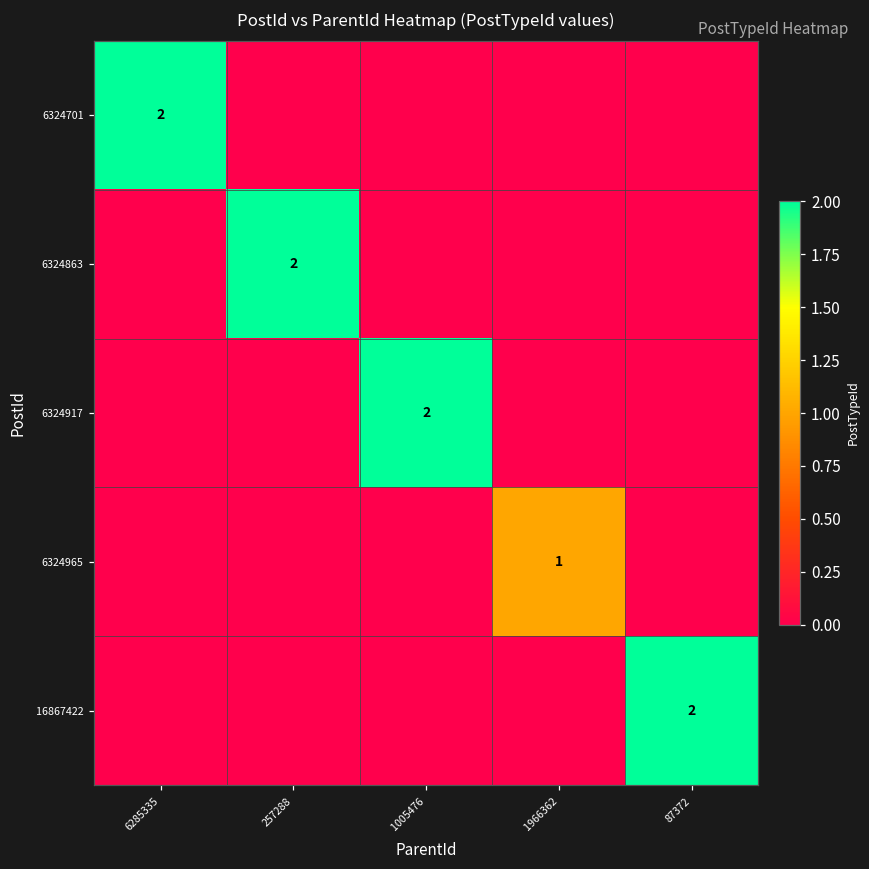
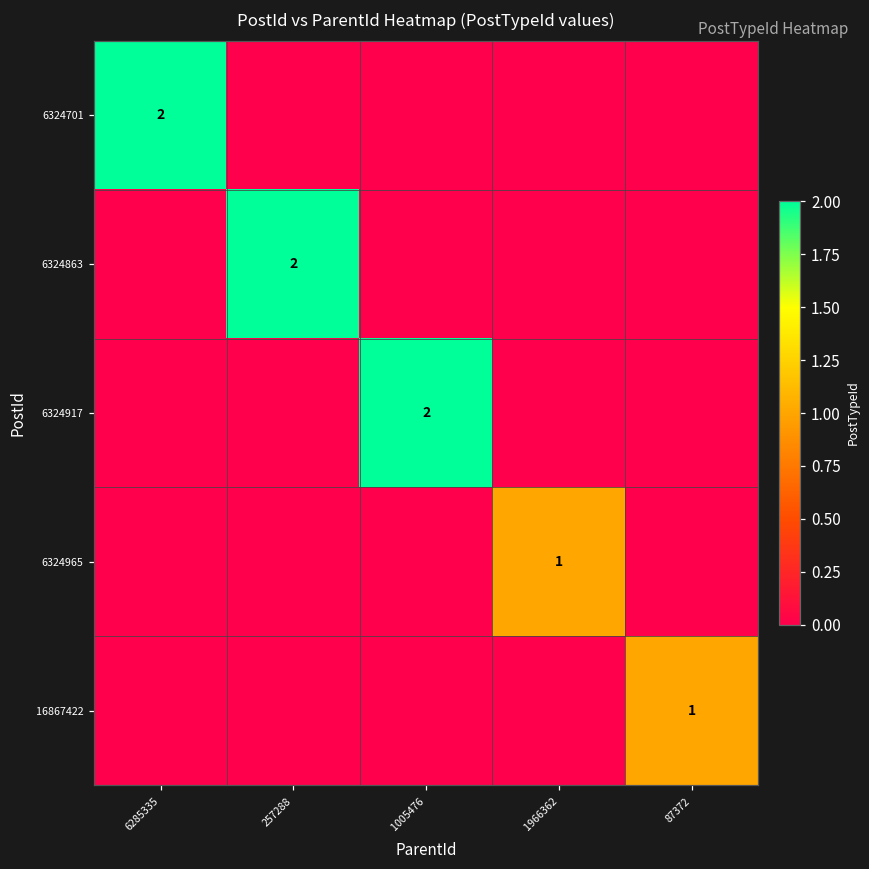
  {
    "6324701": {
      "6285335": 2
    },
    "6324863": {
      "257288": 2
    },
    "6324917": {
      "1005476": 2
    },
    "6324965": {
      "1966362": 1
    },
    "16867422": {
-     "87372": 2
+     "87372": 1
    }
  }
